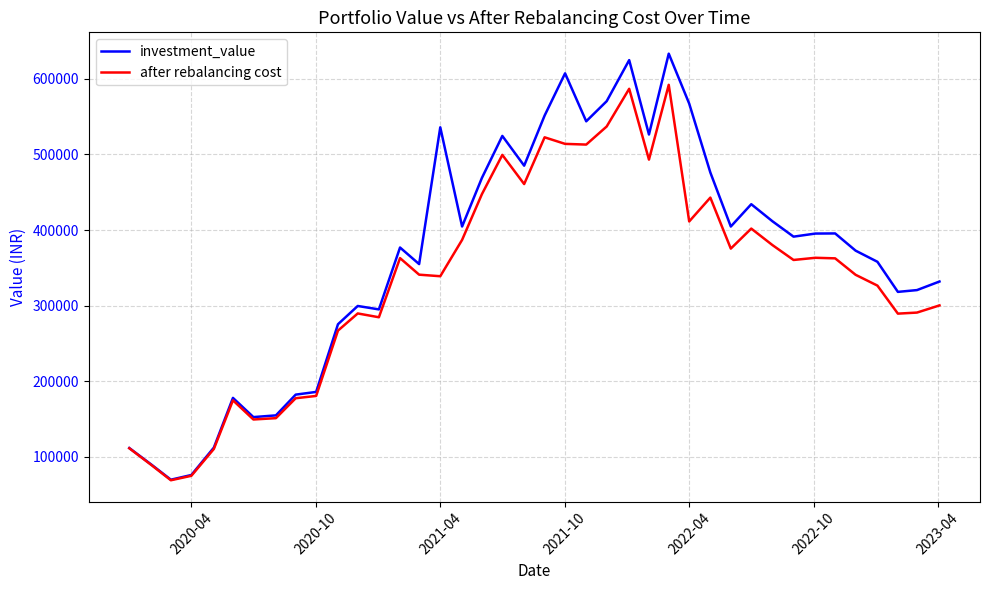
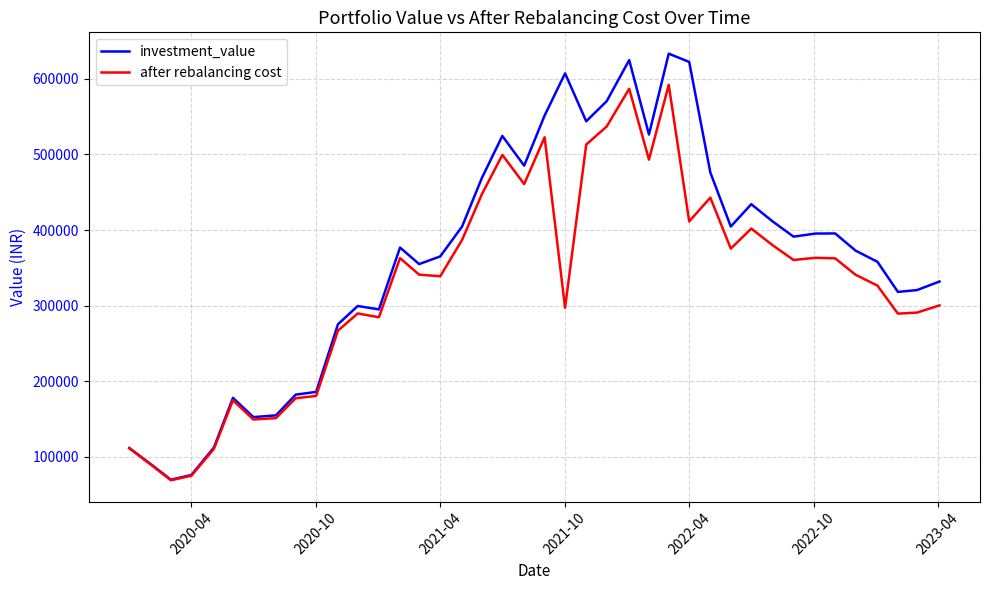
  {
    "investment_value": {
      "2020-10": 190000,
-     "2021-04": 540000,
+     "2021-04": 370000,
      "2021-10": 610000,
-     "2022-04": 570000
+     "2022-04": 620000
    },
    "after rebalancing cost": {
      "2020-10": 180000,
      "2021-04": 340000,
-     "2021-10": 510000,
+     "2021-10": 300000,
      "2022-04": 410000
    }
  }
